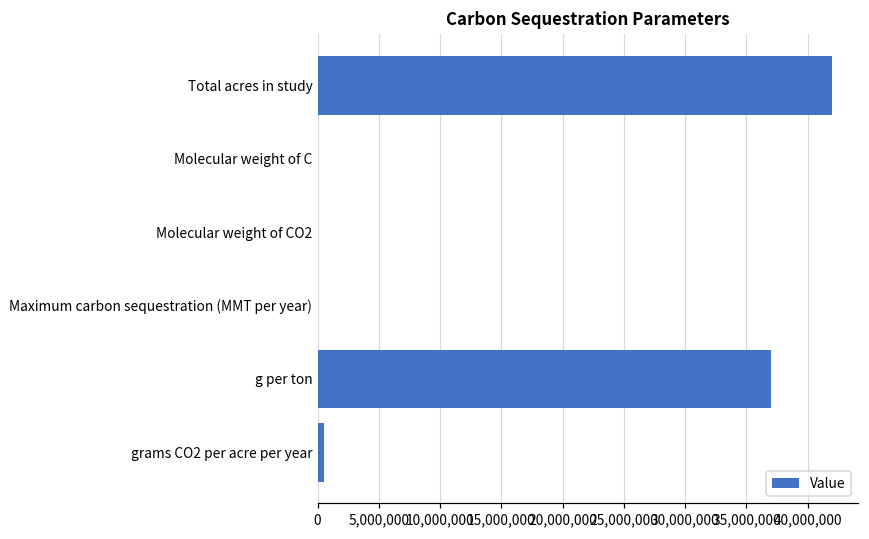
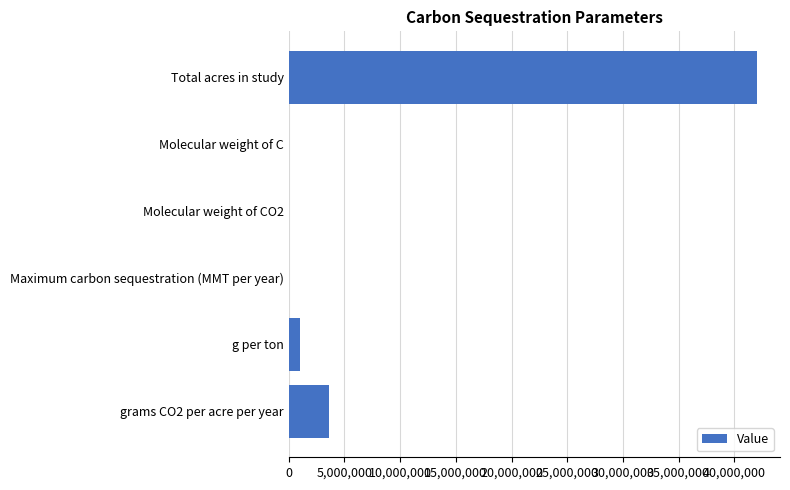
  {
    "Total acres in study": "42,000,000",
-   "g per ton": "37,000,000",
-   "grams CO2 per acre per year": "500,000"
+   "g per ton": "1,000,000",
+   "grams CO2 per acre per year": "3,600,000"
  }
